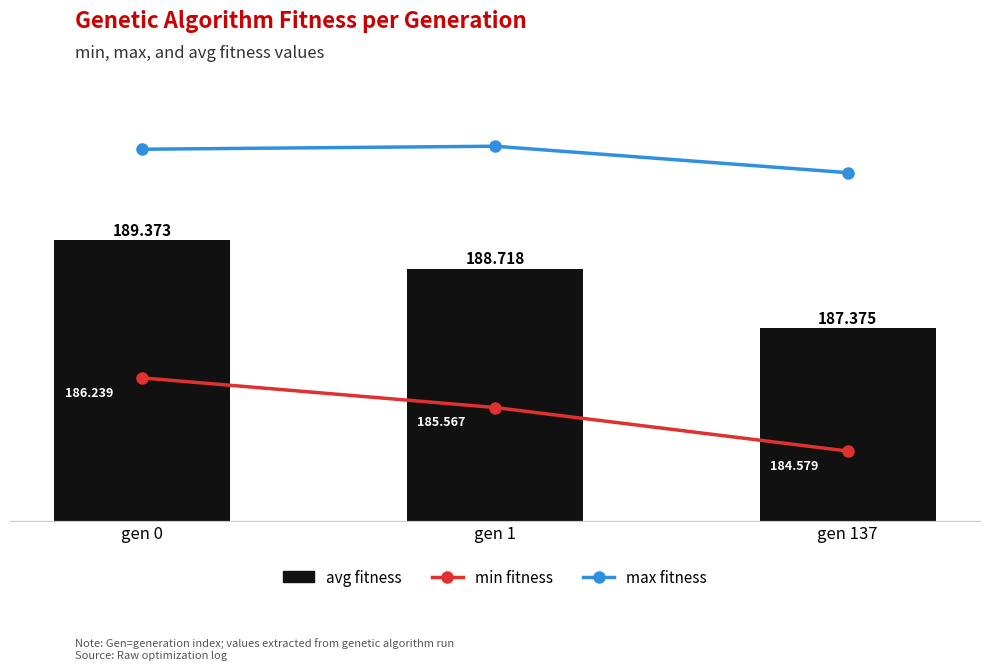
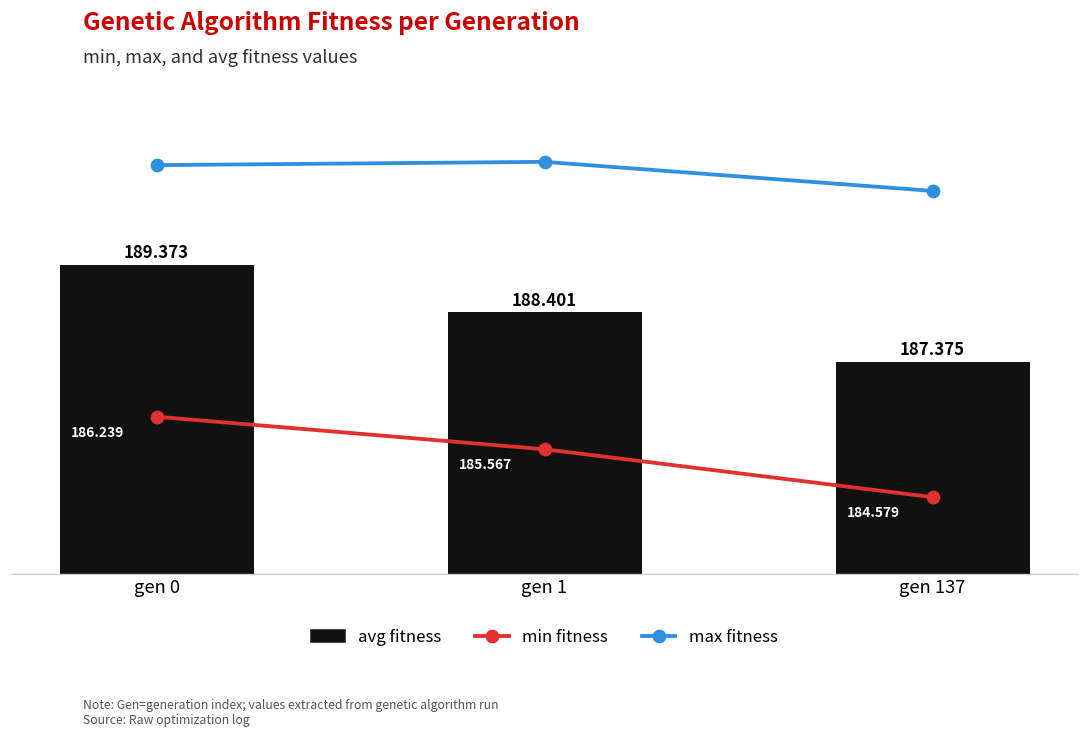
  {
    "avg fitness": {
      "gen 0": 189.373,
-     "gen 1": 188.718,
+     "gen 1": 188.401,
      "gen 137": 187.375
    }
  }
